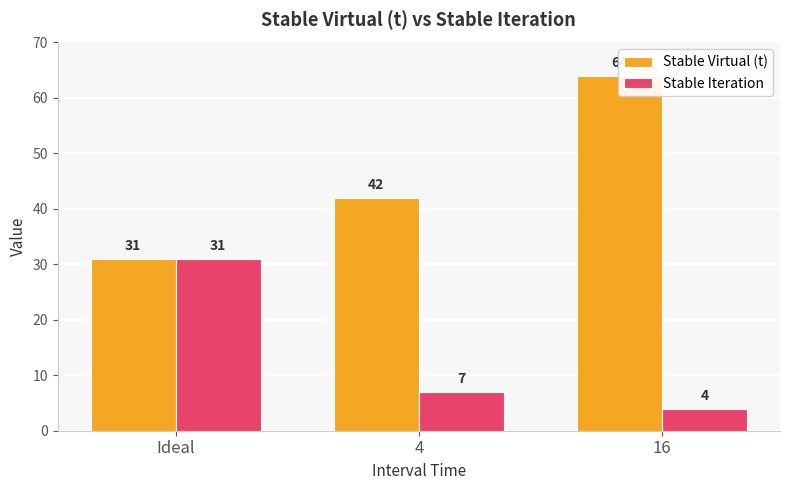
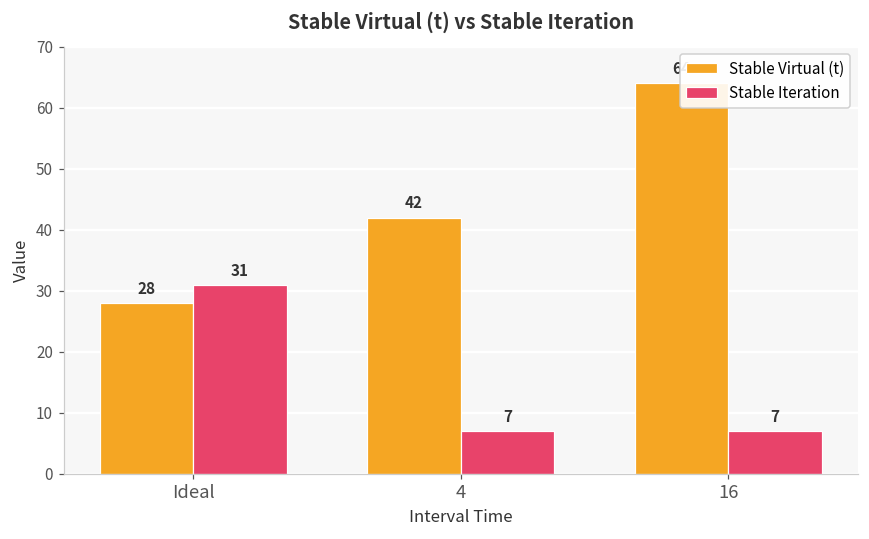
  {
    "Stable Virtual (t)": {
-     "Ideal": 31,
+     "Ideal": 28,
      "4": 42
    },
    "Stable Iteration": {
      "Ideal": 31,
      "4": 7,
-     "16": 4
+     "16": 7
    }
  }
